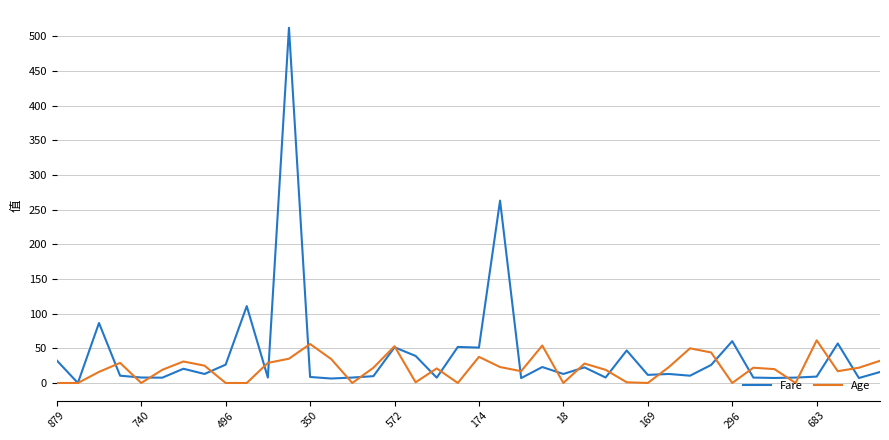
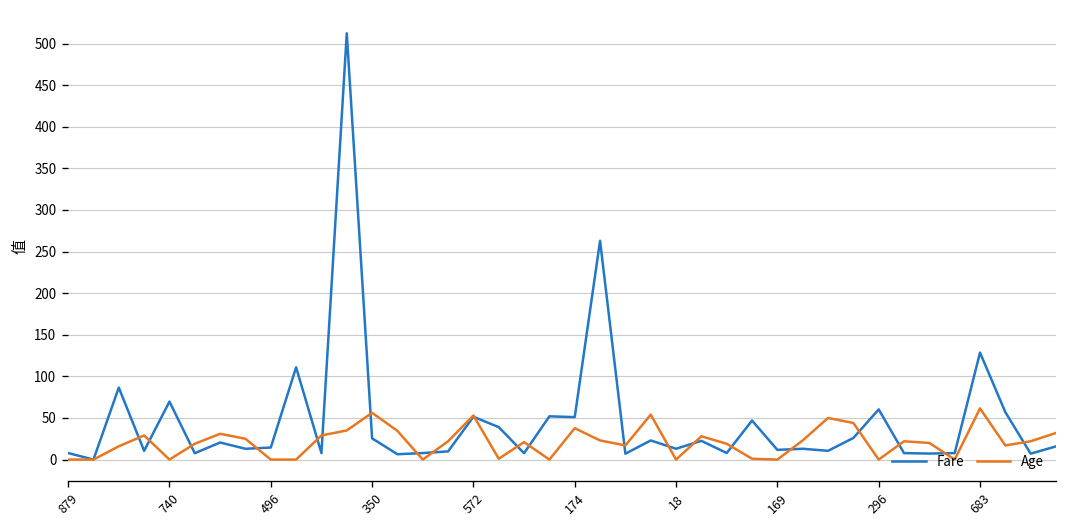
  {
    "Fare": {
-     "879": 30,
-     "740": 10,
-     "496": 30,
-     "350": 10,
+     "879": 10,
+     "740": 70,
+     "496": 10,
+     "350": 30,
      "174": 50,
      "169": 10,
      "296": 60,
-     "683": 10
+     "683": 130
    },
    "Age": {
      "879": 0,
      "740": 0,
      "496": 0,
      "350": 60,
      "174": 40,
      "169": 0,
      "296": 0,
      "683": 60
    }
  }
